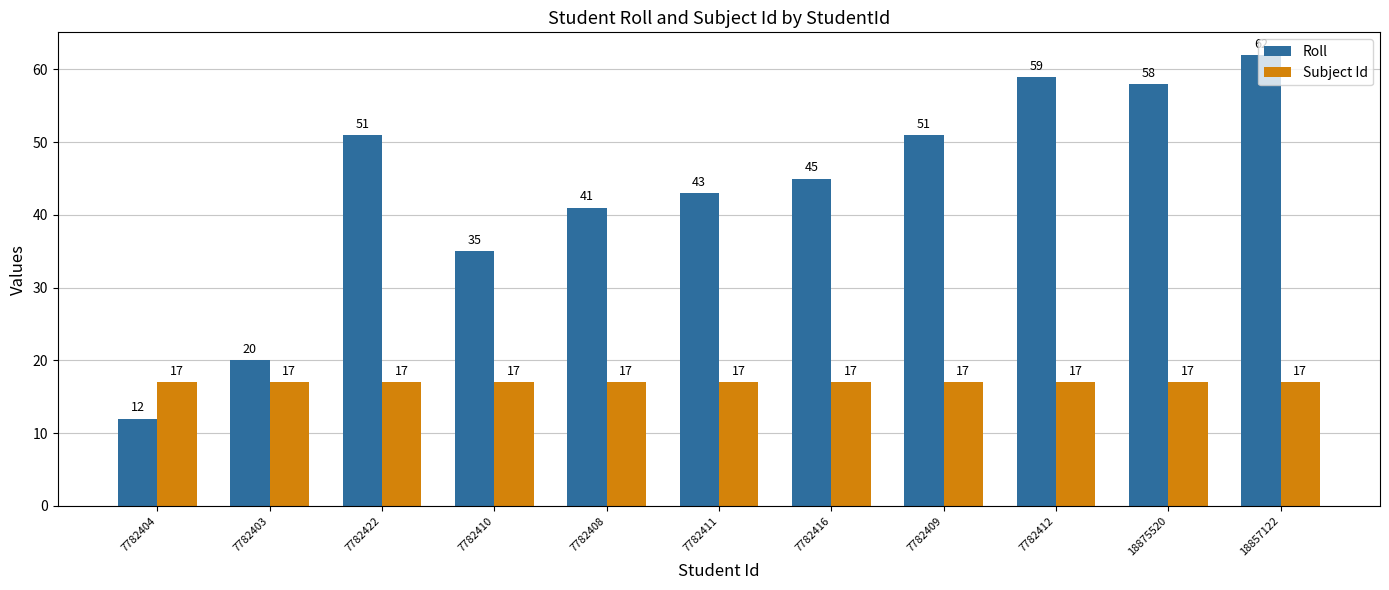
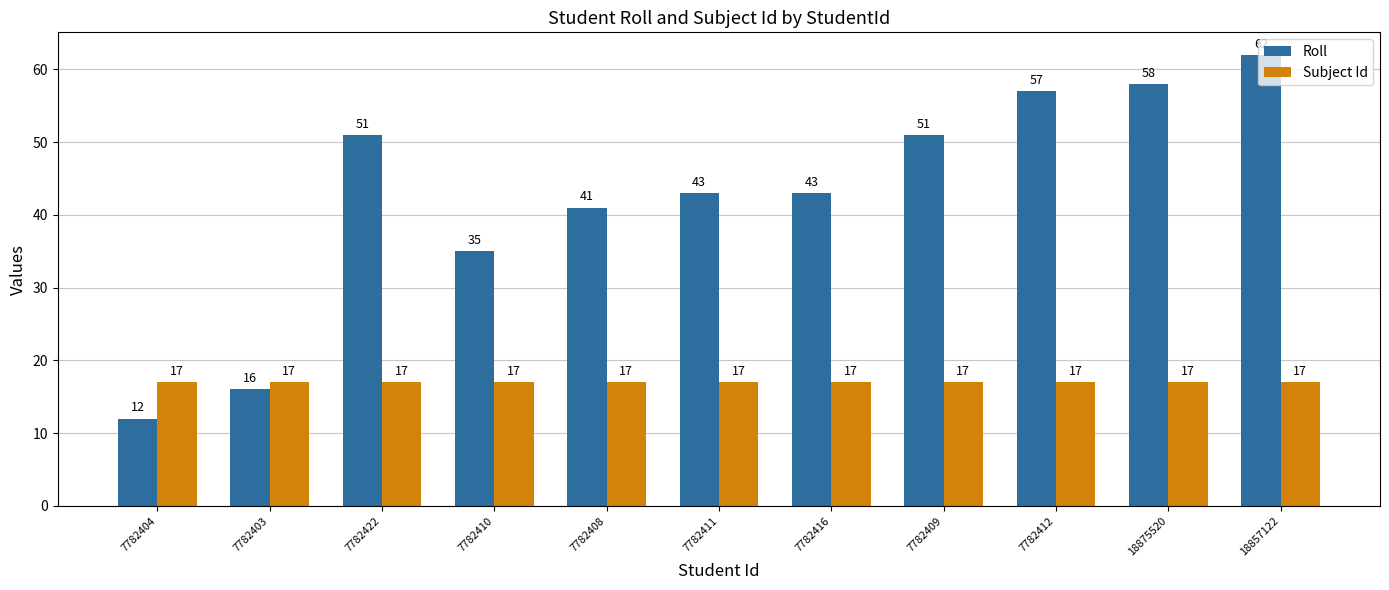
  {
    "Roll": {
      "7782404": 12,
-     "7782403": 20,
+     "7782403": 16,
      "7782422": 51,
      "7782410": 35,
      "7782408": 41,
      "7782411": 43,
-     "7782416": 45,
+     "7782416": 43,
      "7782409": 51,
-     "7782412": 59,
+     "7782412": 57,
      "18875520": 58
    },
    "Subject Id": {
      "7782404": 17,
      "7782403": 17,
      "7782422": 17,
      "7782410": 17,
      "7782408": 17,
      "7782411": 17,
      "7782416": 17,
      "7782409": 17,
      "7782412": 17,
      "18875520": 17,
      "18857122": 17
    }
  }
